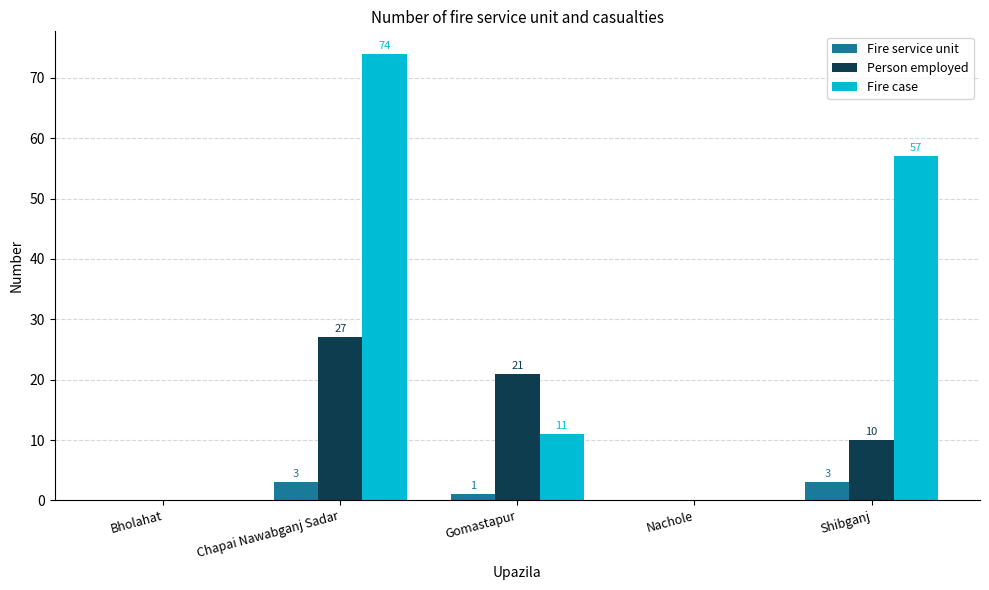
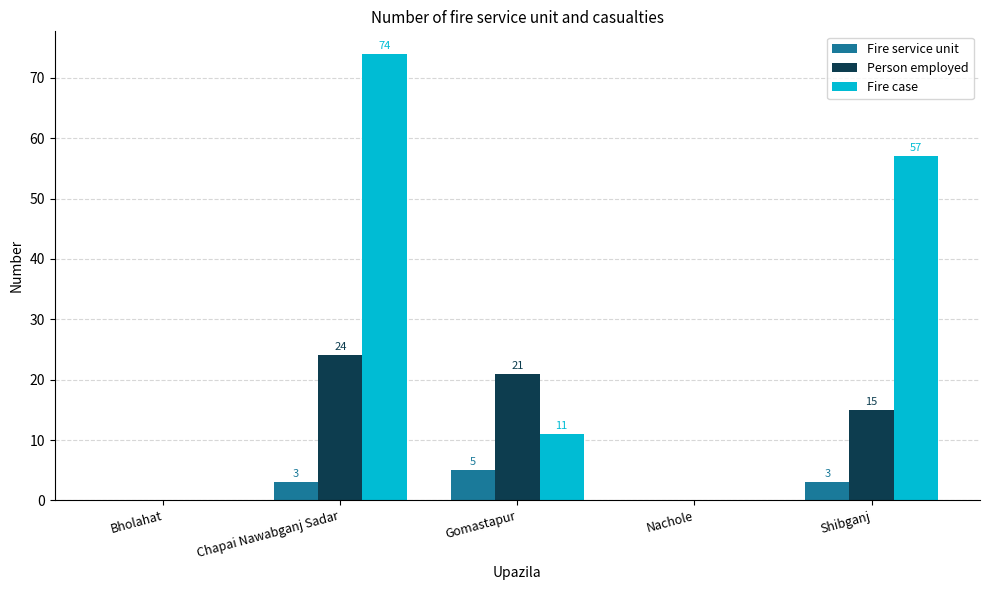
  {
    "Fire service unit": {
      "Chapai Nawabganj Sadar": 3,
-     "Gomastapur": 1,
+     "Gomastapur": 5,
      "Shibganj": 3
    },
    "Person employed": {
-     "Chapai Nawabganj Sadar": 27,
+     "Chapai Nawabganj Sadar": 24,
      "Gomastapur": 21,
-     "Shibganj": 10
+     "Shibganj": 15
    },
    "Fire case": {
      "Chapai Nawabganj Sadar": 74,
      "Gomastapur": 11,
      "Shibganj": 57
    }
  }
